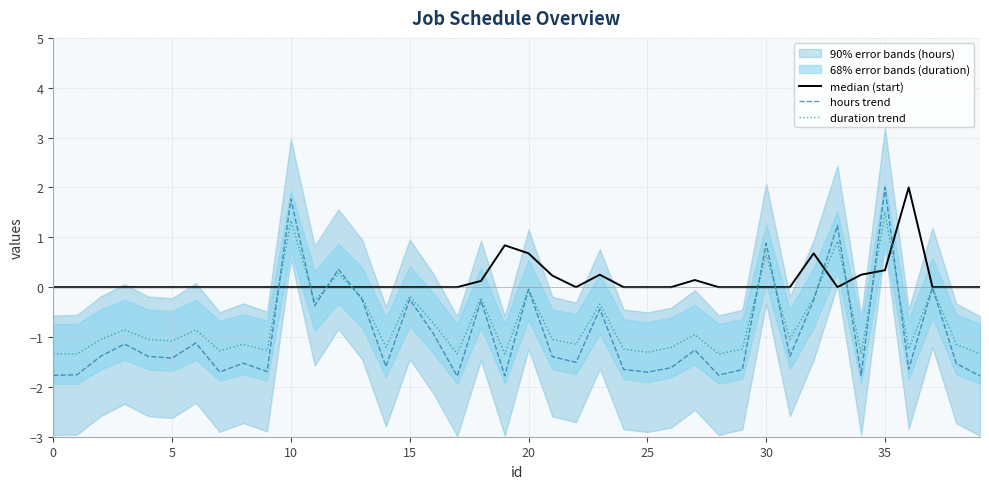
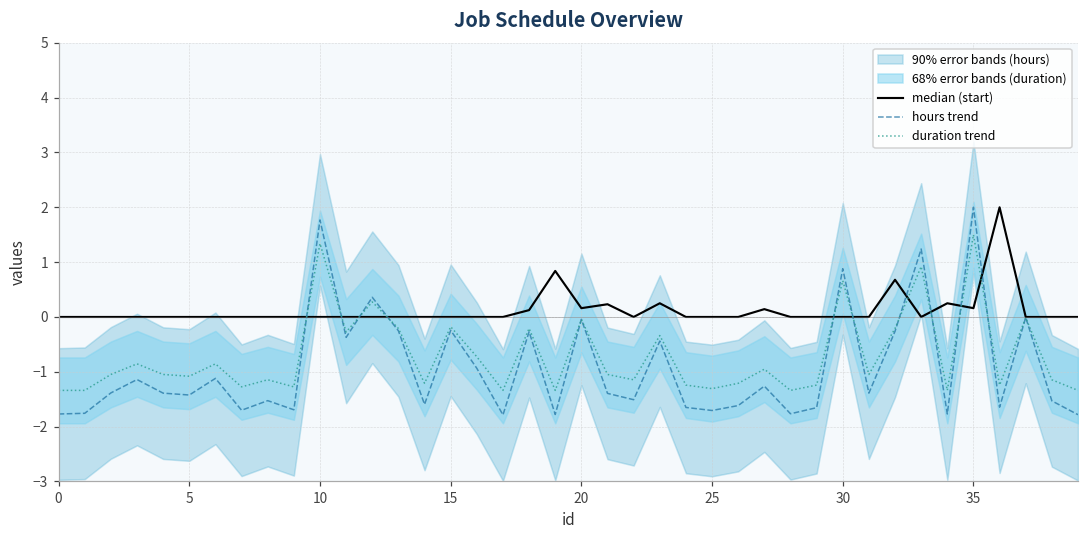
  {
    "median (start)": {
      "0": 0.0,
      "5": 0.0,
      "10": 0.0,
      "15": 0.0,
-     "20": 0.7,
+     "20": 0.2,
      "25": 0.0,
      "30": 0.0,
-     "35": 0.3
+     "35": 0.2
    }
  }
